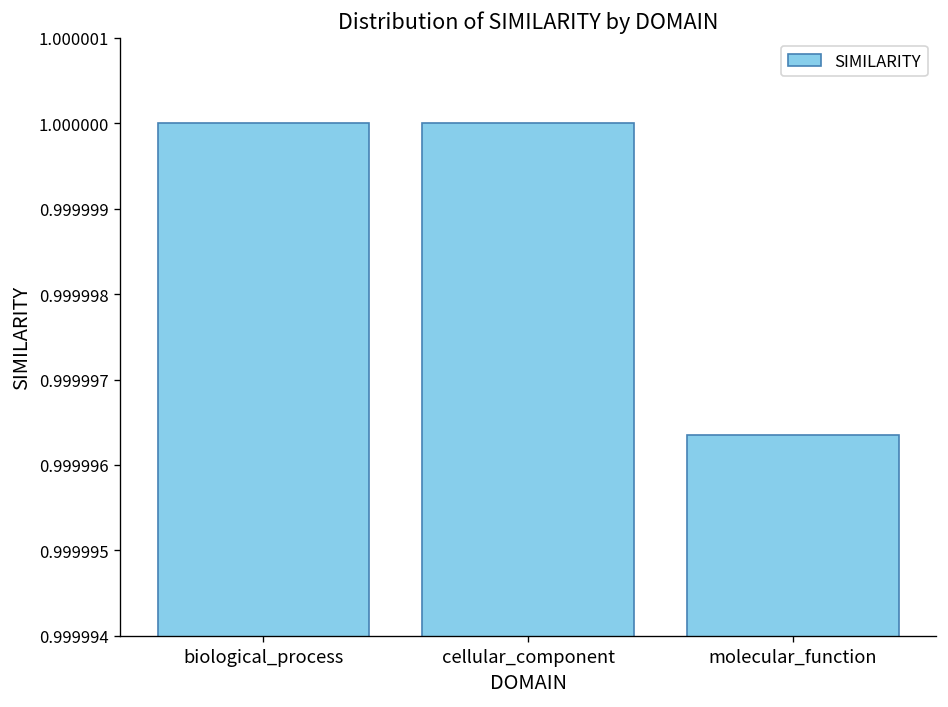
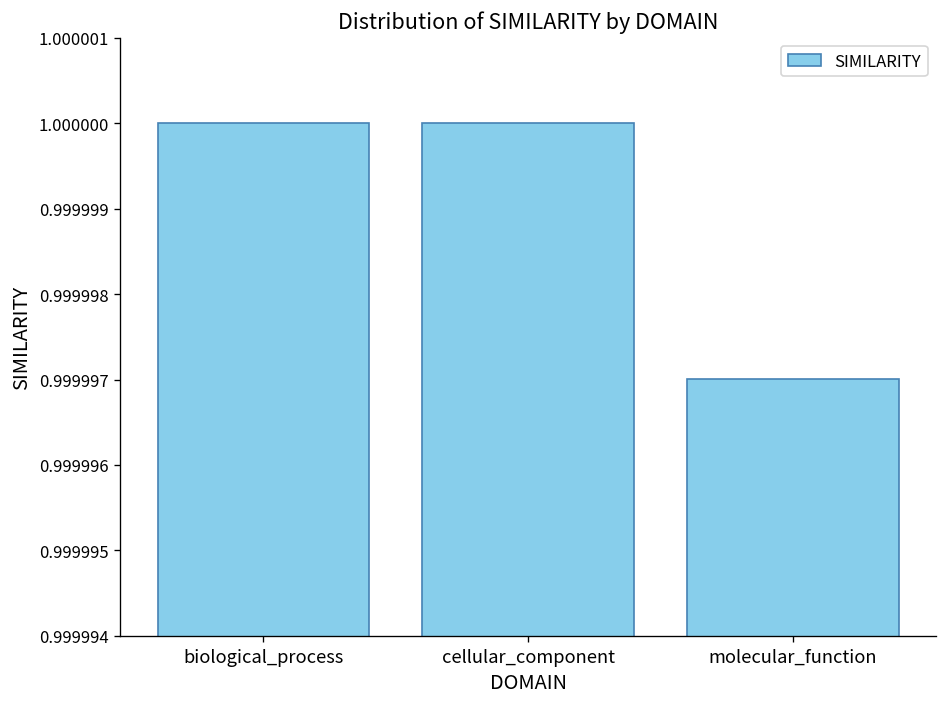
  {
    "biological_process": 1.0000000,
    "cellular_component": 1.0000000,
-   "molecular_function": 0.9999964
+   "molecular_function": 0.9999970
  }
